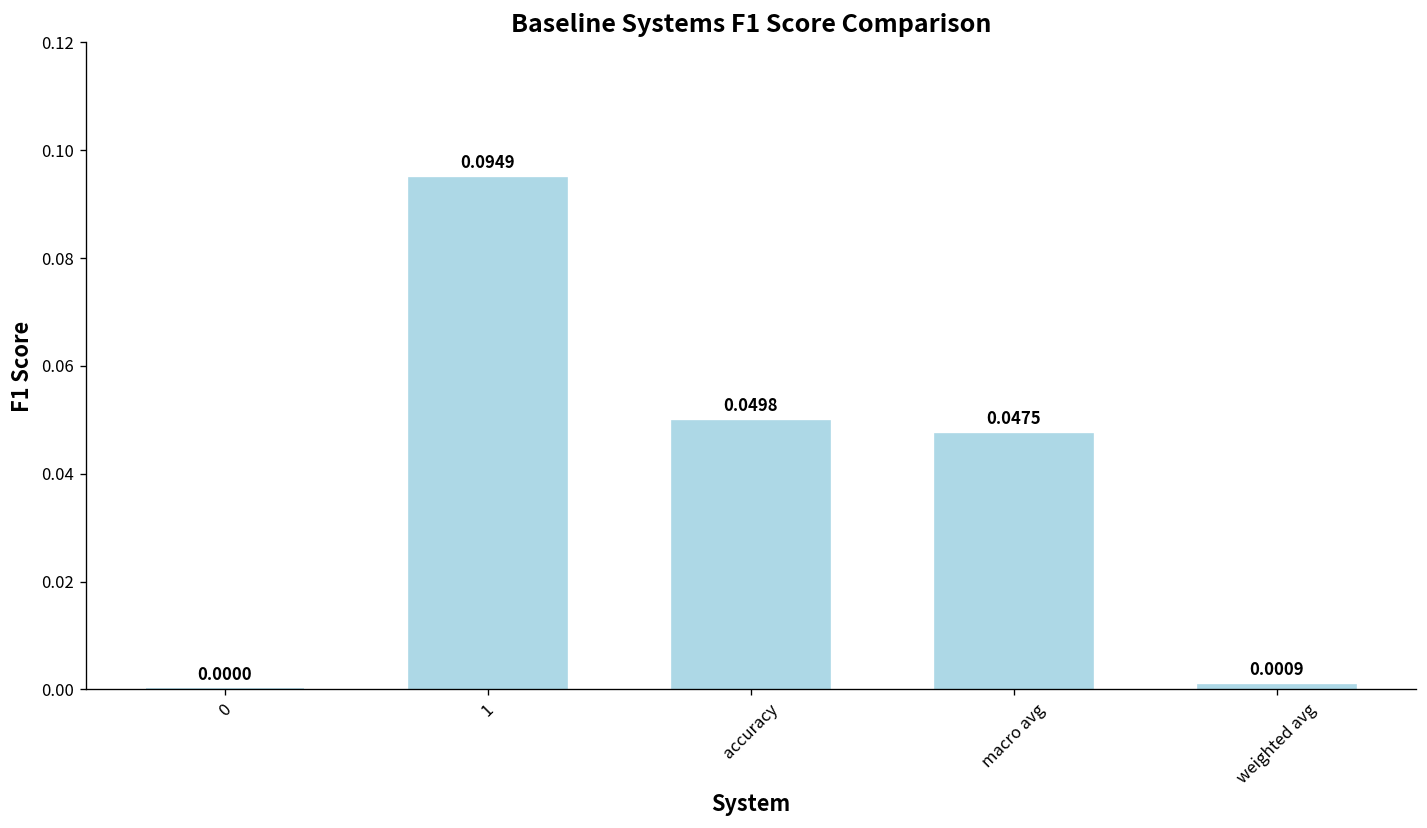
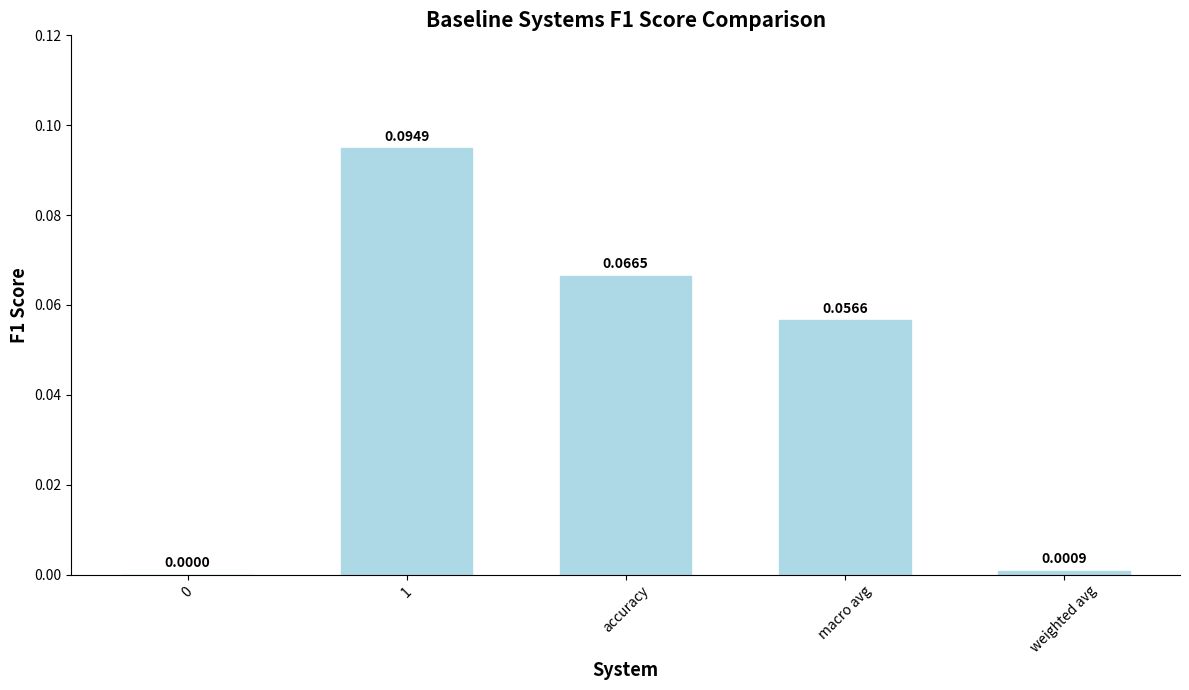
  {
    "0": 0.0000,
    "1": 0.0949,
-   "accuracy": 0.0498,
-   "macro avg": 0.0475,
+   "accuracy": 0.0665,
+   "macro avg": 0.0566,
    "weighted avg": 0.0009
  }
